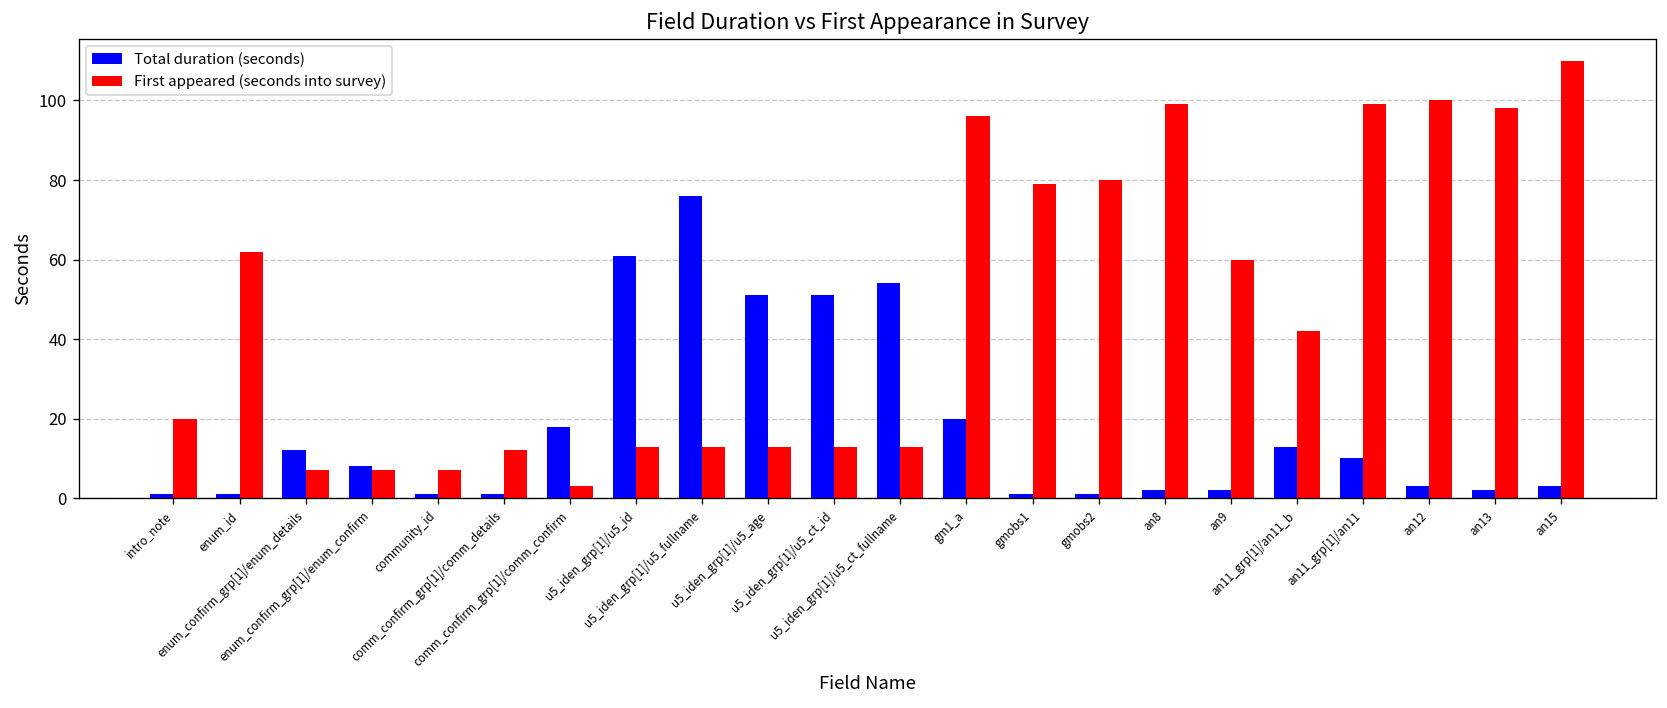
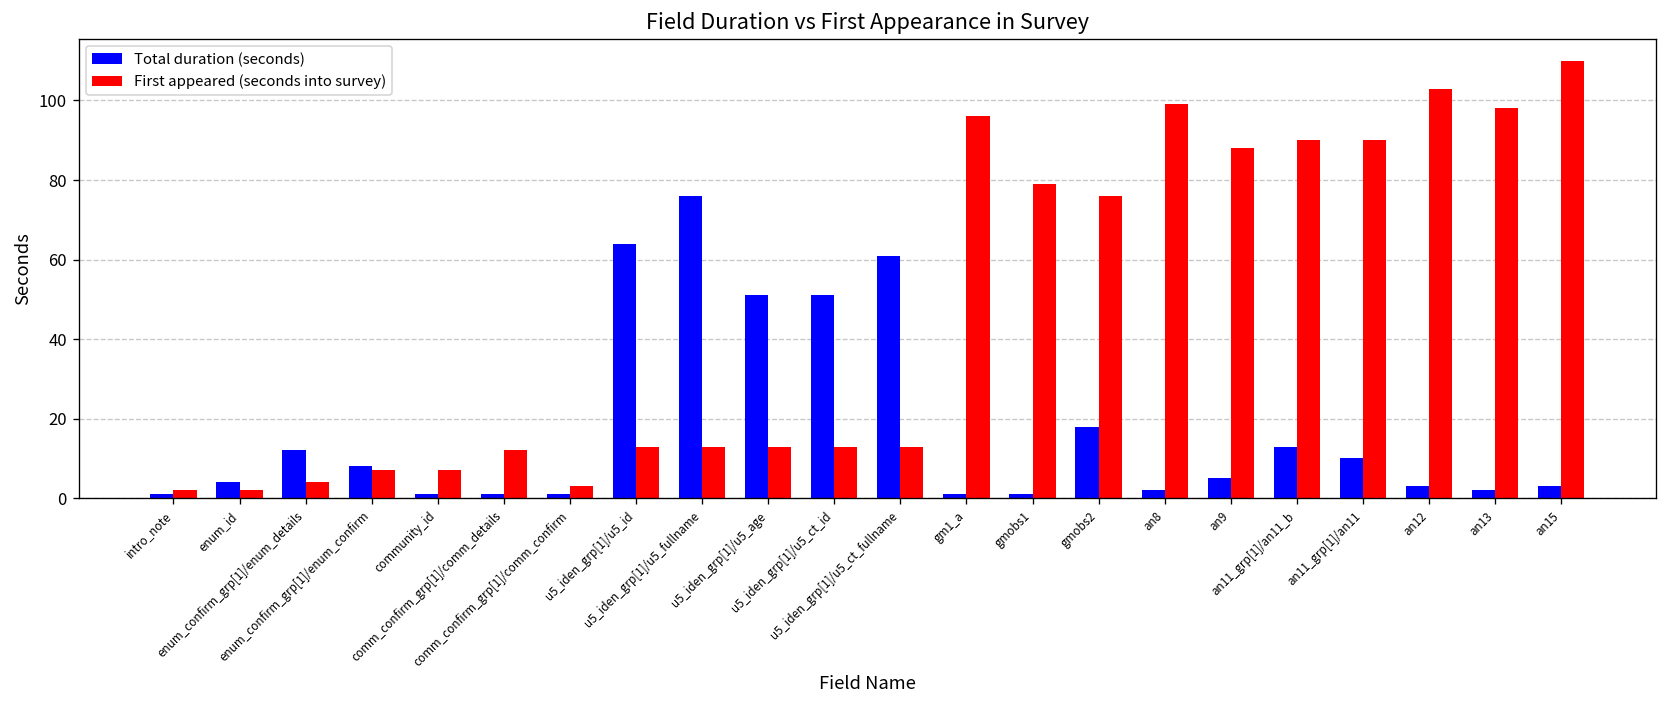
  {
    "Total duration (seconds)": {
      "intro_note": 1,
-     "enum_id": 1,
+     "enum_id": 4,
      "enum_confirm_grp[1]/enum_details": 12,
      "enum_confirm_grp[1]/enum_confirm": 8,
      "community_id": 1,
      "comm_confirm_grp[1]/comm_details": 1,
-     "comm_confirm_grp[1]/comm_confirm": 18,
-     "u5_iden_grp[1]/u5_id": 61,
+     "comm_confirm_grp[1]/comm_confirm": 1,
+     "u5_iden_grp[1]/u5_id": 64,
      "u5_iden_grp[1]/u5_fullname": 76,
      "u5_iden_grp[1]/u5_age": 51,
      "u5_iden_grp[1]/u5_ct_id": 51,
-     "u5_iden_grp[1]/u5_ct_fullname": 54,
-     "gm1_a": 20,
+     "u5_iden_grp[1]/u5_ct_fullname": 61,
+     "gm1_a": 1,
      "gmobs1": 1,
-     "gmobs2": 1,
+     "gmobs2": 18,
      "an8": 2,
-     "an9": 2,
+     "an9": 5,
      "an11_grp[1]/an11_b": 13,
      "an11_grp[1]/an11": 10,
      "an12": 3,
      "an13": 2,
      "an15": 3
    },
    "First appeared (seconds into survey)": {
-     "intro_note": 20,
-     "enum_id": 62,
-     "enum_confirm_grp[1]/enum_details": 7,
+     "intro_note": 2,
+     "enum_id": 2,
+     "enum_confirm_grp[1]/enum_details": 4,
      "enum_confirm_grp[1]/enum_confirm": 7,
      "community_id": 7,
      "comm_confirm_grp[1]/comm_details": 12,
      "comm_confirm_grp[1]/comm_confirm": 3,
      "u5_iden_grp[1]/u5_id": 13,
      "u5_iden_grp[1]/u5_fullname": 13,
      "u5_iden_grp[1]/u5_age": 13,
      "u5_iden_grp[1]/u5_ct_id": 13,
      "u5_iden_grp[1]/u5_ct_fullname": 13,
      "gm1_a": 96,
      "gmobs1": 79,
-     "gmobs2": 80,
+     "gmobs2": 76,
      "an8": 99,
-     "an9": 60,
-     "an11_grp[1]/an11_b": 42,
-     "an11_grp[1]/an11": 99,
-     "an12": 100,
+     "an9": 88,
+     "an11_grp[1]/an11_b": 90,
+     "an11_grp[1]/an11": 90,
+     "an12": 103,
      "an13": 98,
      "an15": 110
    }
  }
